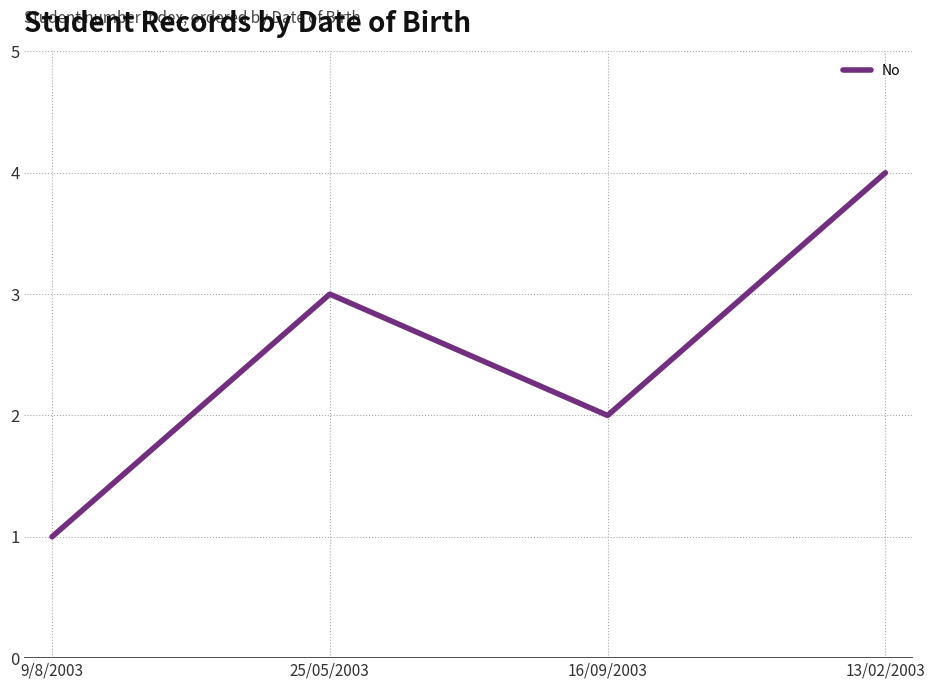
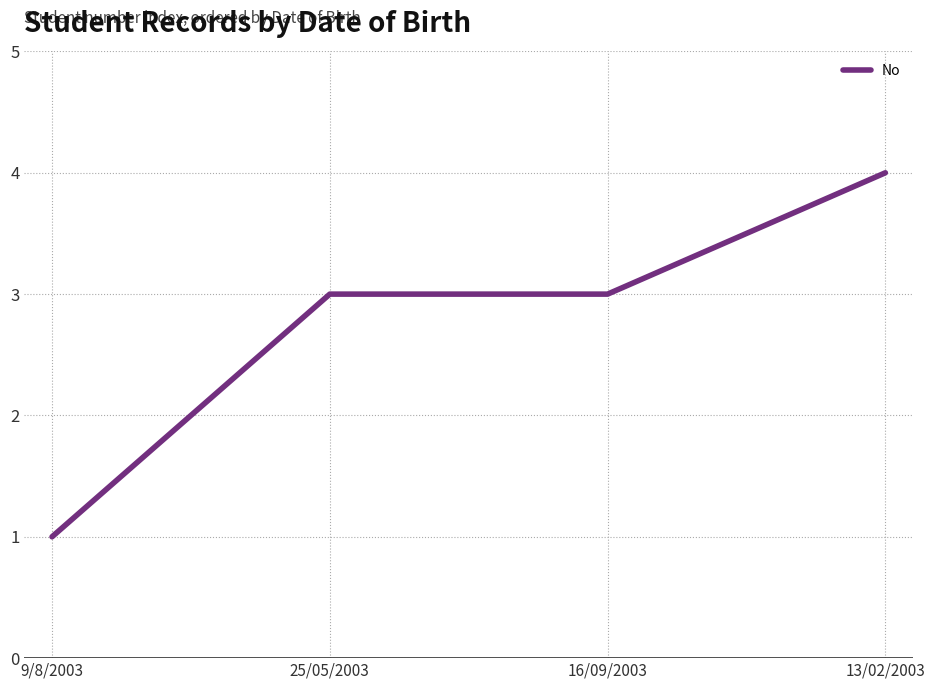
  {
    "9/8/2003": 1,
    "25/05/2003": 3,
-   "16/09/2003": 2,
+   "16/09/2003": 3,
    "13/02/2003": 4
  }
